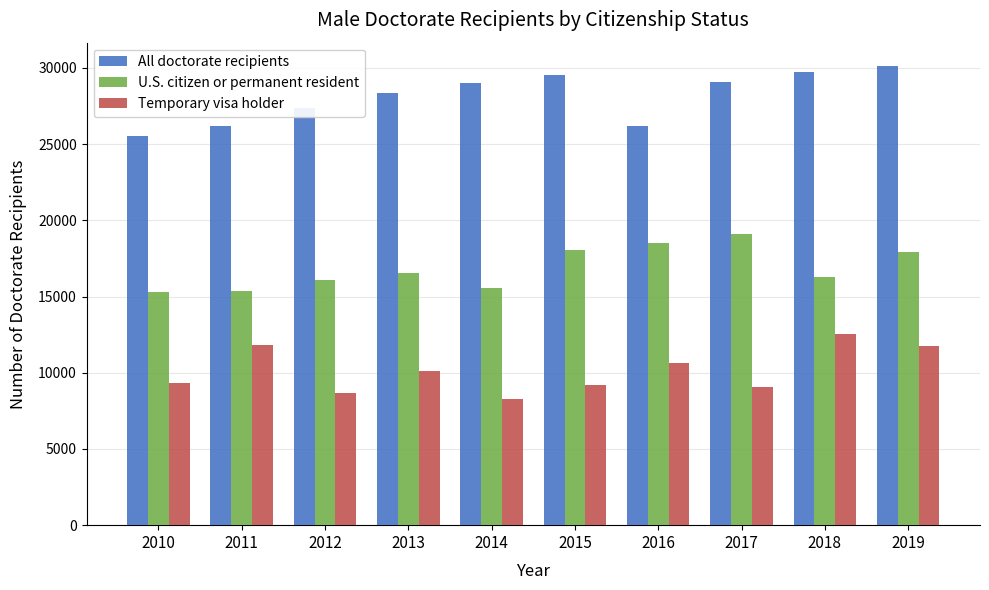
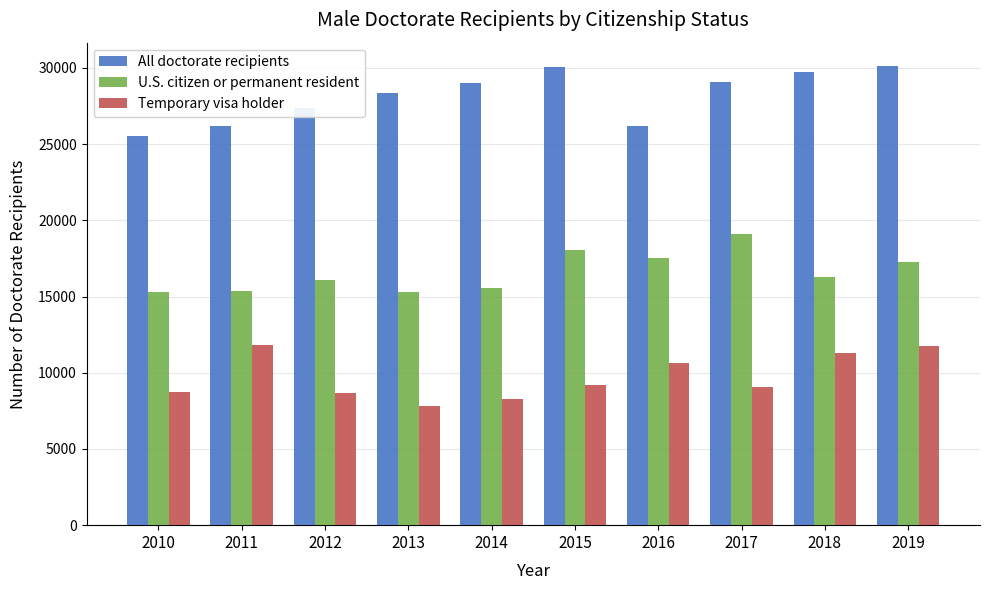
  {
    "All doctorate recipients": {
      "2010": 25500,
      "2011": 26200,
      "2013": 28300,
      "2014": 29000,
-     "2015": 29500,
+     "2015": 30100,
      "2016": 26200,
      "2017": 29100,
      "2018": 29800,
      "2019": 30200
    },
    "U.S. citizen or permanent resident": {
      "2010": 15300,
      "2011": 15400,
      "2012": 16100,
-     "2013": 16600,
+     "2013": 15300,
      "2014": 15600,
      "2015": 18000,
-     "2016": 18500,
+     "2016": 17500,
      "2017": 19100,
      "2018": 16300,
-     "2019": 17900
+     "2019": 17300
    },
    "Temporary visa holder": {
-     "2010": 9300,
+     "2010": 8800,
      "2011": 11800,
      "2012": 8700,
-     "2013": 10100,
+     "2013": 7800,
      "2014": 8300,
      "2015": 9200,
      "2016": 10700,
      "2017": 9100,
-     "2018": 12600,
+     "2018": 11300,
      "2019": 11800
    }
  }
